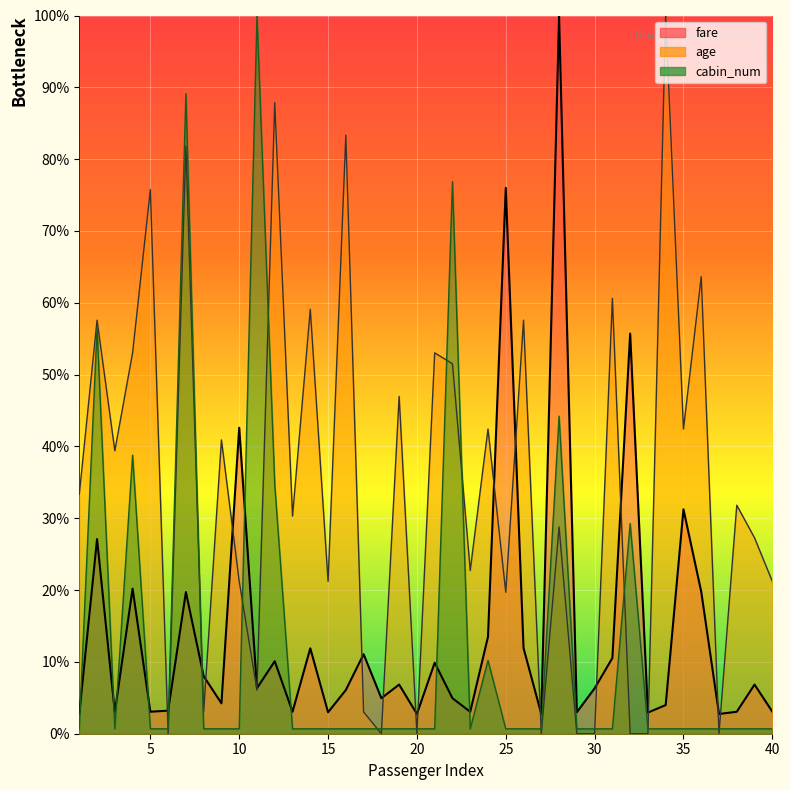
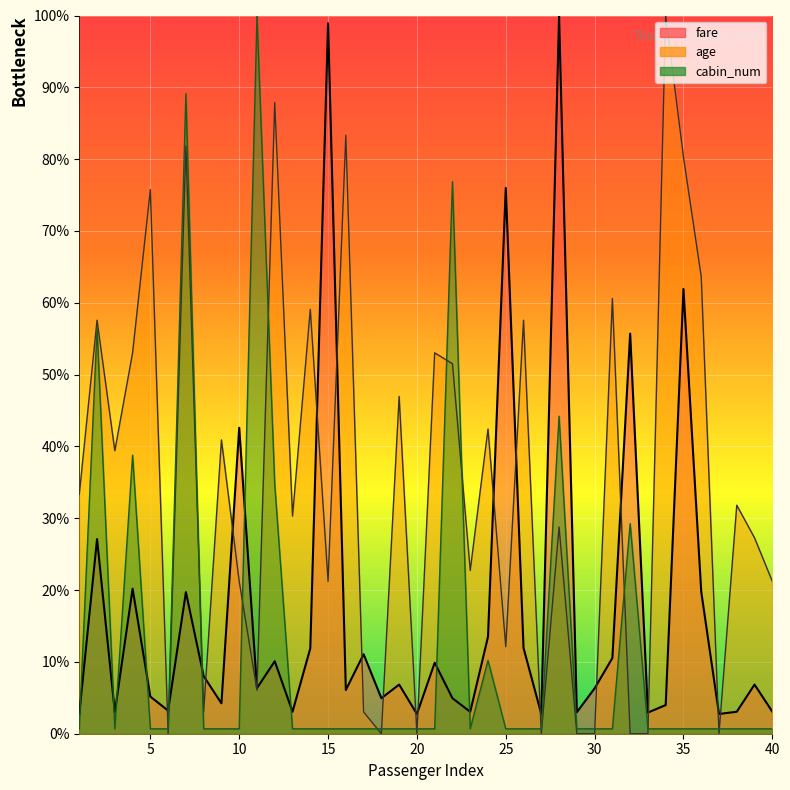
  {
    "fare": {
-     "5": "3%",
+     "5": "5%",
      "10": "43%",
-     "15": "3%",
+     "15": "99%",
      "20": "3%",
      "25": "76%",
      "30": "6%",
-     "35": "31%",
+     "35": "62%",
      "40": "3%"
    },
    "age": {
      "5": "76%",
      "10": "21%",
      "15": "21%",
      "20": "0%",
-     "25": "20%",
+     "25": "12%",
      "30": "0%",
-     "35": "42%",
+     "35": "80%",
      "40": "21%"
    },
    "cabin_num": {
      "5": "1%",
      "10": "1%",
      "15": "1%",
      "20": "1%",
      "25": "1%",
      "30": "1%",
      "35": "1%",
      "40": "1%"
    }
  }
